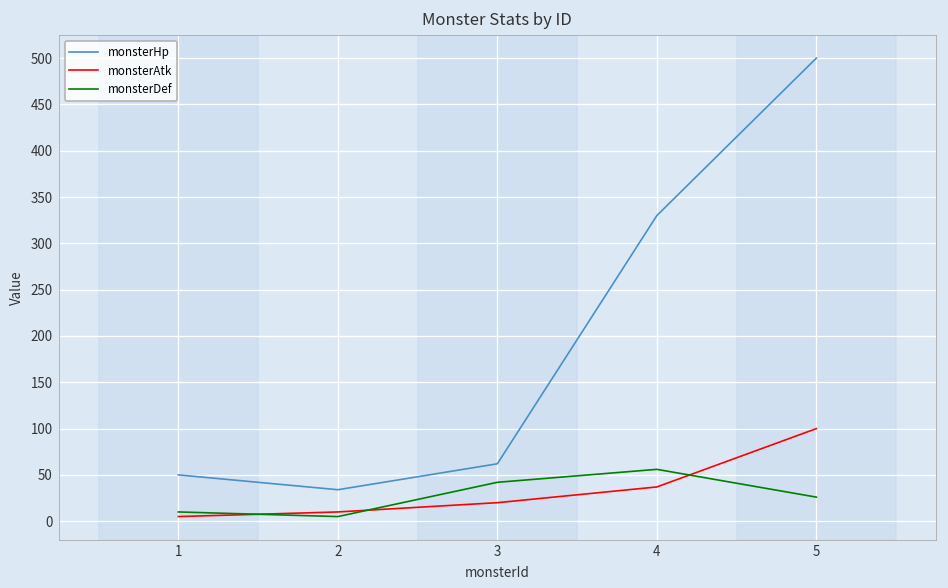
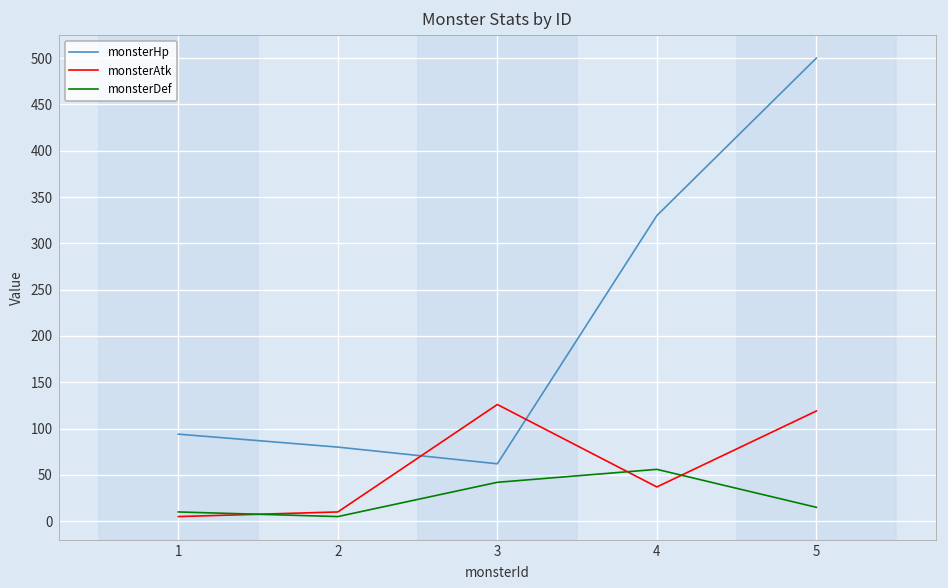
  {
    "monsterHp": {
-     "1": 50,
-     "2": 30,
+     "1": 90,
+     "2": 80,
      "3": 60,
      "4": 330,
      "5": 500
    },
    "monsterAtk": {
      "1": 10,
      "2": 10,
-     "3": 20,
+     "3": 130,
      "4": 40,
-     "5": 100
+     "5": 120
    },
    "monsterDef": {
      "1": 10,
      "2": 10,
      "3": 40,
      "4": 60,
-     "5": 30
+     "5": 20
    }
  }
